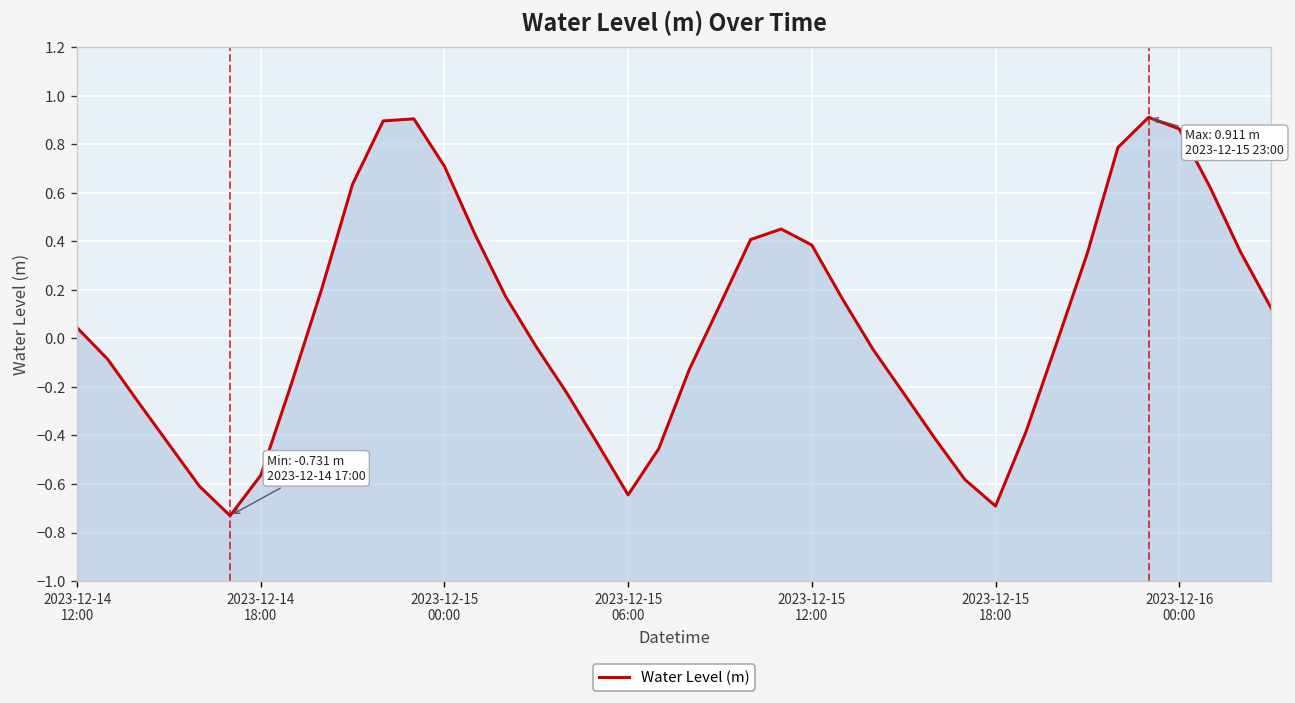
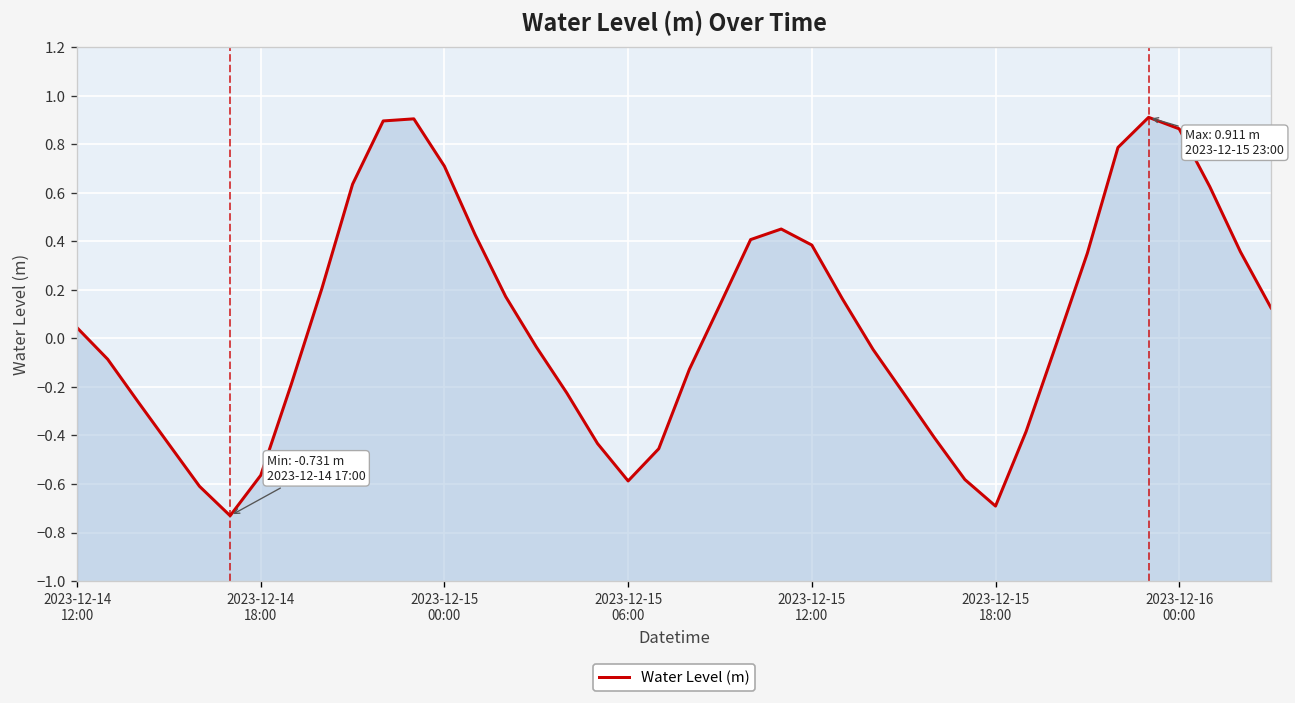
  {
    "2023-12-14 12:00": 0.04,
    "2023-12-15 00:00": 0.71,
-   "2023-12-15 06:00": -0.64,
+   "2023-12-15 06:00": -0.59,
    "2023-12-15 12:00": 0.38,
    "2023-12-15 18:00": -0.69
  }
